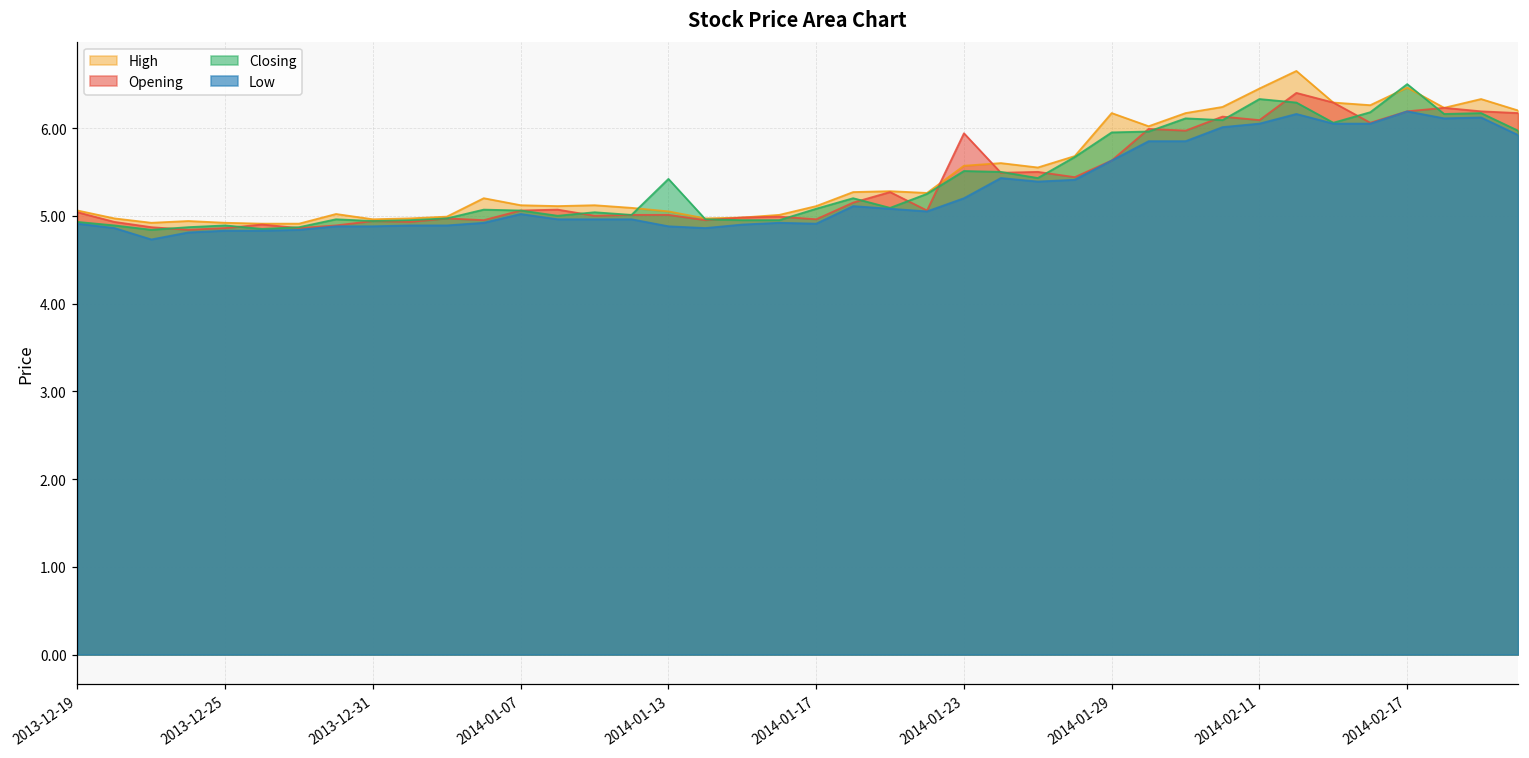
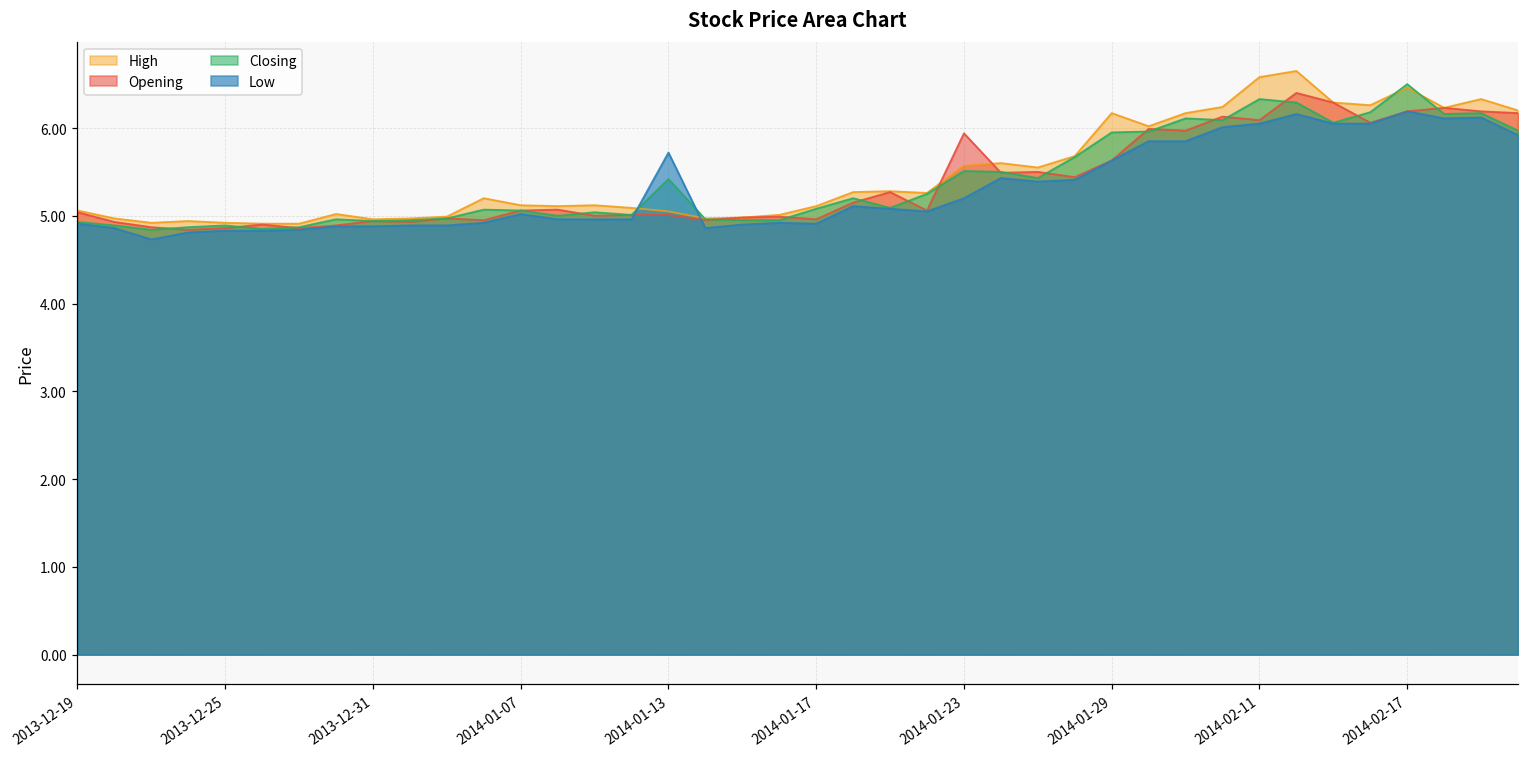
  {
    "High": {
      "2014-01-07": 5.1,
      "2014-01-13": 5.1,
      "2014-01-23": 5.6,
      "2014-01-29": 6.2,
-     "2014-02-11": 6.5,
+     "2014-02-11": 6.6,
      "2014-02-17": 6.5
    },
    "Opening": {
      "2014-01-13": 5.0,
      "2014-01-17": 5.0,
      "2014-01-23": 5.9,
      "2014-02-11": 6.1
    },
    "Closing": {
      "2014-01-13": 5.4,
      "2014-01-23": 5.5,
      "2014-01-29": 6.0,
      "2014-02-11": 6.3,
      "2014-02-17": 6.5
    },
    "Low": {
      "2013-12-31": 4.9,
      "2014-01-07": 5.0,
-     "2014-01-13": 4.9,
+     "2014-01-13": 5.7,
      "2014-01-17": 4.9,
      "2014-01-23": 5.2,
      "2014-02-11": 6.1
    }
  }
